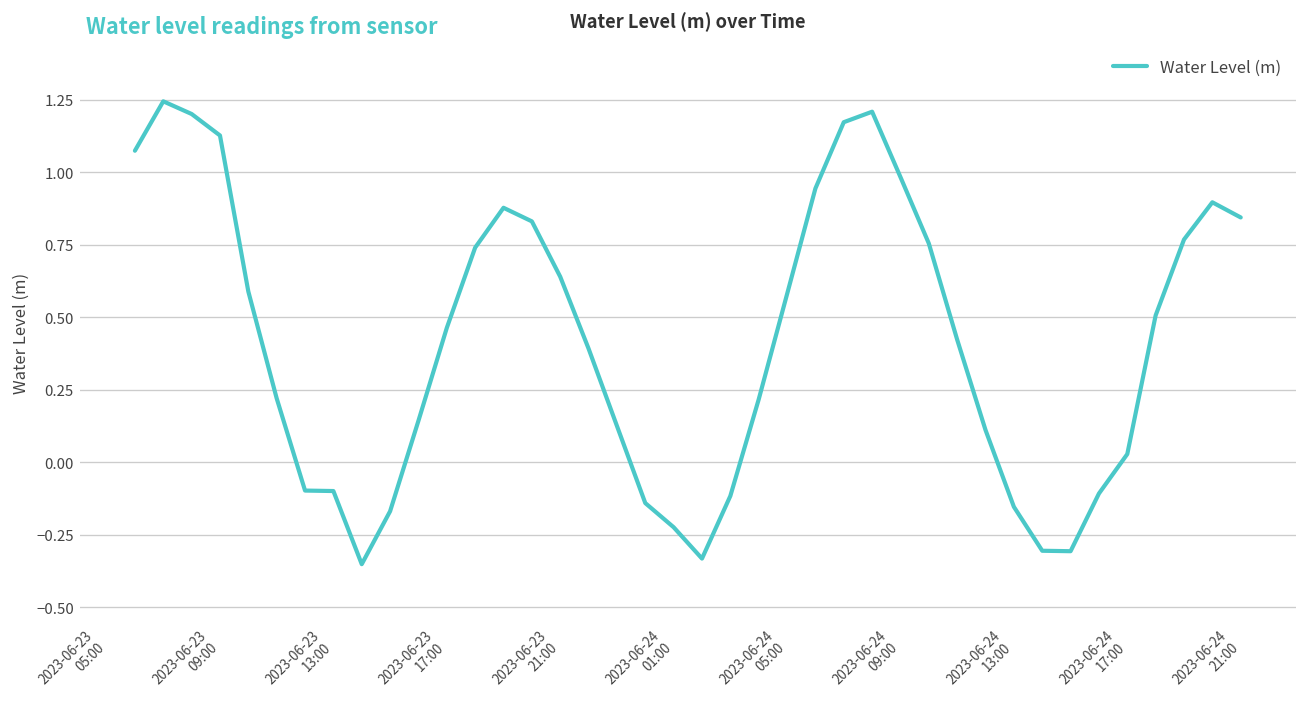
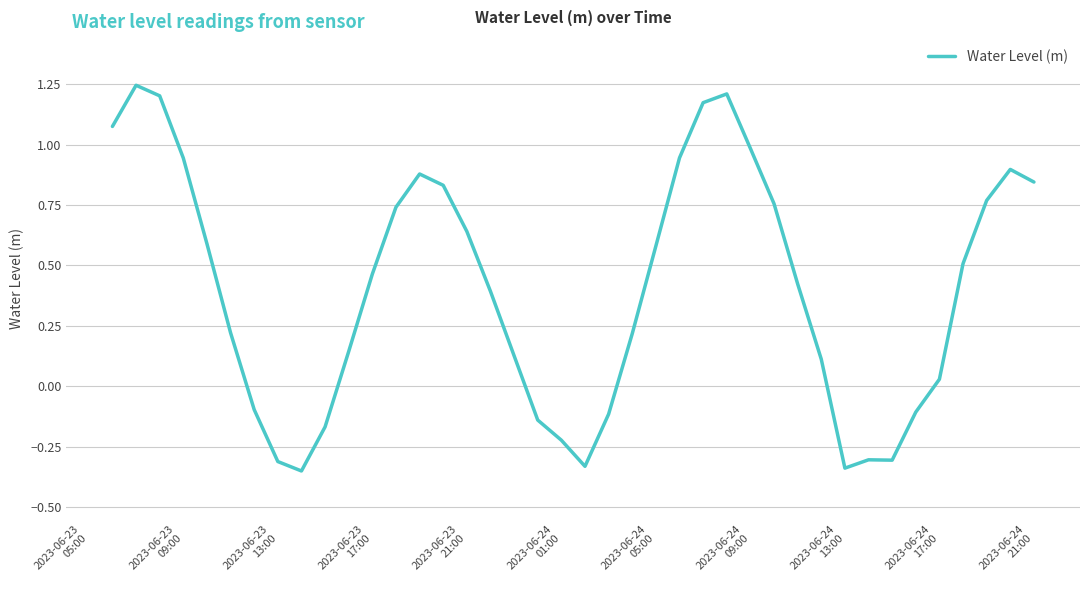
  {
-   "2023-06-23 09:00": 1.13,
-   "2023-06-23 13:00": -0.10,
+   "2023-06-23 09:00": 0.94,
+   "2023-06-23 13:00": -0.31,
    "2023-06-23 17:00": 0.46,
    "2023-06-23 21:00": 0.64,
    "2023-06-24 01:00": -0.22,
    "2023-06-24 05:00": 0.58,
    "2023-06-24 09:00": 0.98,
-   "2023-06-24 13:00": -0.15,
+   "2023-06-24 13:00": -0.34,
    "2023-06-24 17:00": 0.03,
    "2023-06-24 21:00": 0.84
  }
